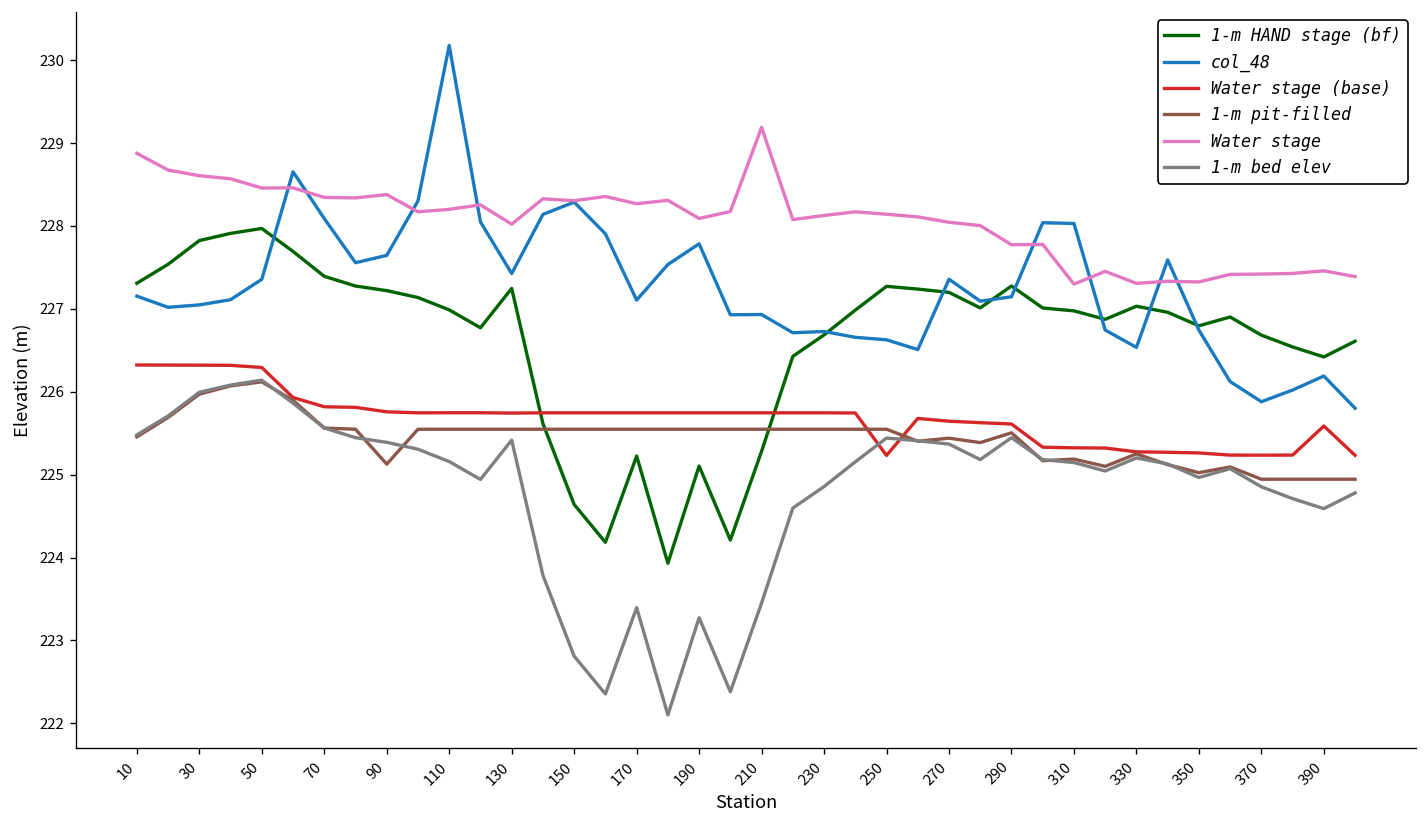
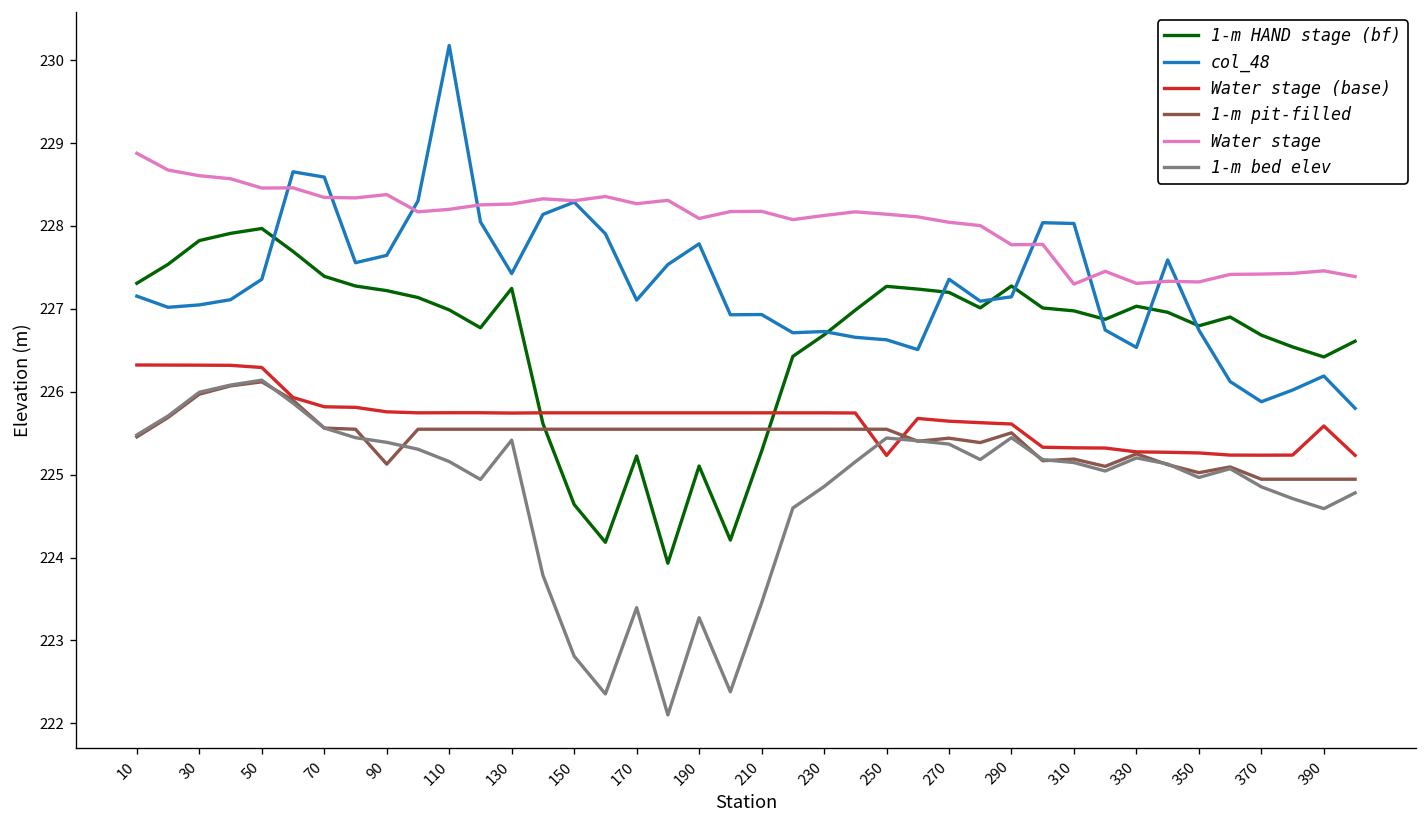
  {
    "1-m HAND stage (bf)": {
      "10": 227.3,
      "30": 227.8,
      "50": 228.0,
      "70": 227.4,
      "90": 227.2,
      "110": 227.0,
      "130": 227.2,
      "150": 224.6,
      "170": 225.2,
      "190": 225.1,
      "210": 225.3,
      "230": 226.7,
      "250": 227.3,
      "270": 227.2,
      "290": 227.3,
      "310": 227.0,
      "330": 227.0,
      "350": 226.8,
      "370": 226.7,
      "390": 226.4
    },
    "col_48": {
      "10": 227.2,
      "30": 227.0,
      "50": 227.4,
-     "70": 228.1,
+     "70": 228.6,
      "90": 227.6,
      "110": 230.2,
      "130": 227.4,
      "170": 227.1,
      "190": 227.8,
      "210": 226.9,
      "230": 226.7,
      "250": 226.6,
      "270": 227.4,
      "290": 227.1,
      "310": 228.0,
      "330": 226.5,
      "350": 226.7,
      "370": 225.9,
      "390": 226.2
    },
    "Water stage (base)": {
      "10": 226.3,
      "30": 226.3,
      "50": 226.3,
      "70": 225.8,
      "90": 225.8,
      "110": 225.7,
      "130": 225.7,
      "150": 225.7,
      "170": 225.7,
      "190": 225.7,
      "210": 225.7,
      "230": 225.7,
      "250": 225.2,
      "270": 225.6,
      "290": 225.6,
      "310": 225.3,
      "350": 225.3,
      "370": 225.2,
      "390": 225.6
    },
    "1-m pit-filled": {
      "90": 225.1,
      "110": 225.5,
      "130": 225.5,
      "150": 225.5,
      "170": 225.5,
      "190": 225.5,
      "210": 225.5,
      "230": 225.5,
      "250": 225.5,
      "270": 225.4,
      "290": 225.5,
      "310": 225.2,
      "350": 225.0,
      "370": 224.9,
      "390": 224.9
    },
    "Water stage": {
      "10": 228.9,
      "30": 228.6,
      "50": 228.5,
      "70": 228.3,
      "90": 228.4,
      "110": 228.2,
-     "130": 228.0,
+     "130": 228.3,
      "170": 228.3,
      "190": 228.1,
-     "210": 229.2,
+     "210": 228.2,
      "230": 228.1,
      "250": 228.1,
      "270": 228.0,
      "290": 227.8,
      "310": 227.3,
      "330": 227.3,
      "350": 227.3,
      "370": 227.4,
      "390": 227.5
    },
    "1-m bed elev": {
      "90": 225.4,
      "110": 225.2,
      "130": 225.4,
      "150": 222.8,
      "170": 223.4,
      "190": 223.3,
      "210": 223.5,
      "230": 224.9,
      "250": 225.4,
      "270": 225.4,
      "290": 225.4,
      "310": 225.1,
      "330": 225.2,
      "350": 225.0,
      "370": 224.9,
      "390": 224.6
    }
  }
